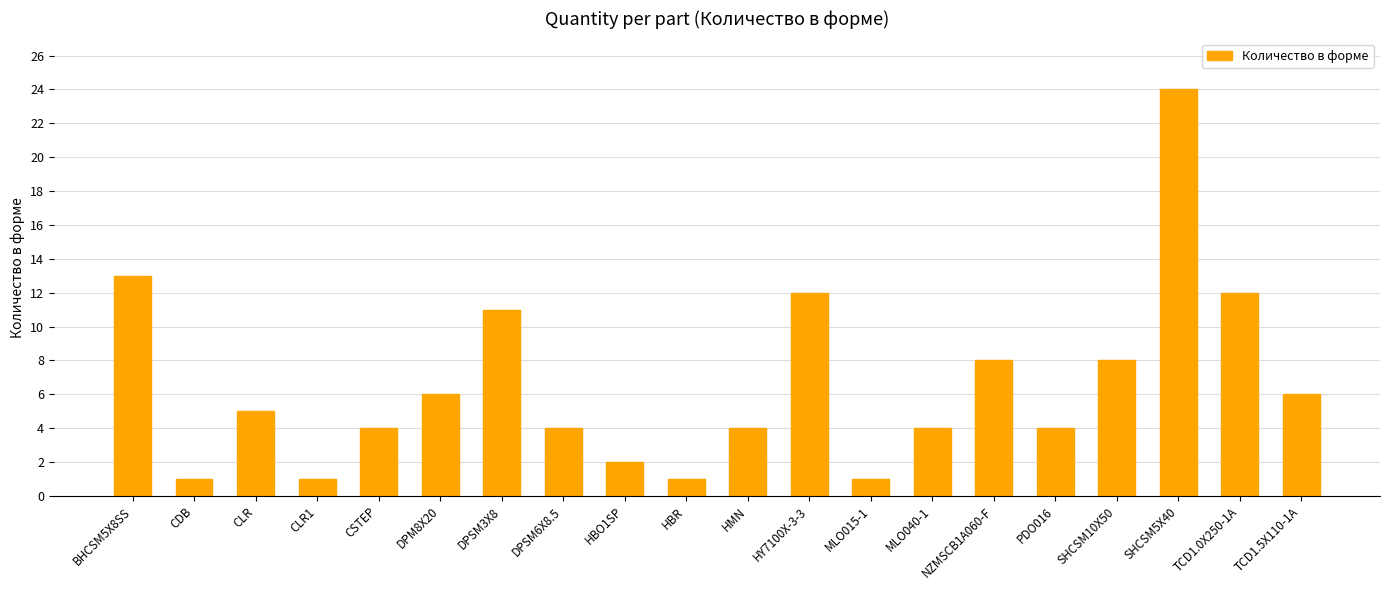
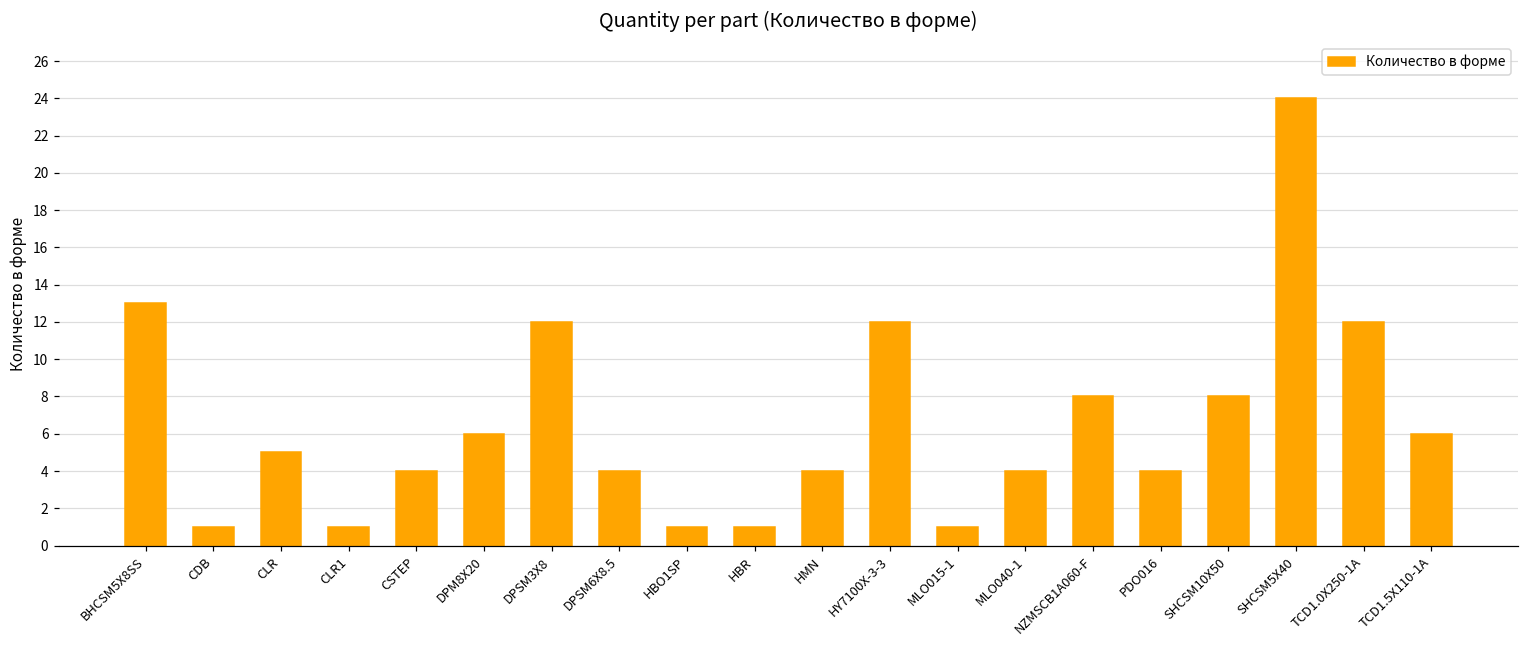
  {
    "BHCSM5X8SS": 13,
    "CDB": 1,
    "CLR": 5,
    "CLR1": 1,
    "CSTEP": 4,
    "DPM8X20": 6,
-   "DPSM3X8": 11,
+   "DPSM3X8": 12,
    "DPSM6X8.5": 4,
-   "HBO1SP": 2,
+   "HBO1SP": 1,
    "HBR": 1,
    "HMN": 4,
    "HY7100X-3-3": 12,
    "MLO015-1": 1,
    "MLO040-1": 4,
    "NZMSCB1A060-F": 8,
    "PDO016": 4,
    "SHCSM10X50": 8,
    "SHCSM5X40": 24,
    "TCD1.0X250-1A": 12,
    "TCD1.5X110-1A": 6
  }
